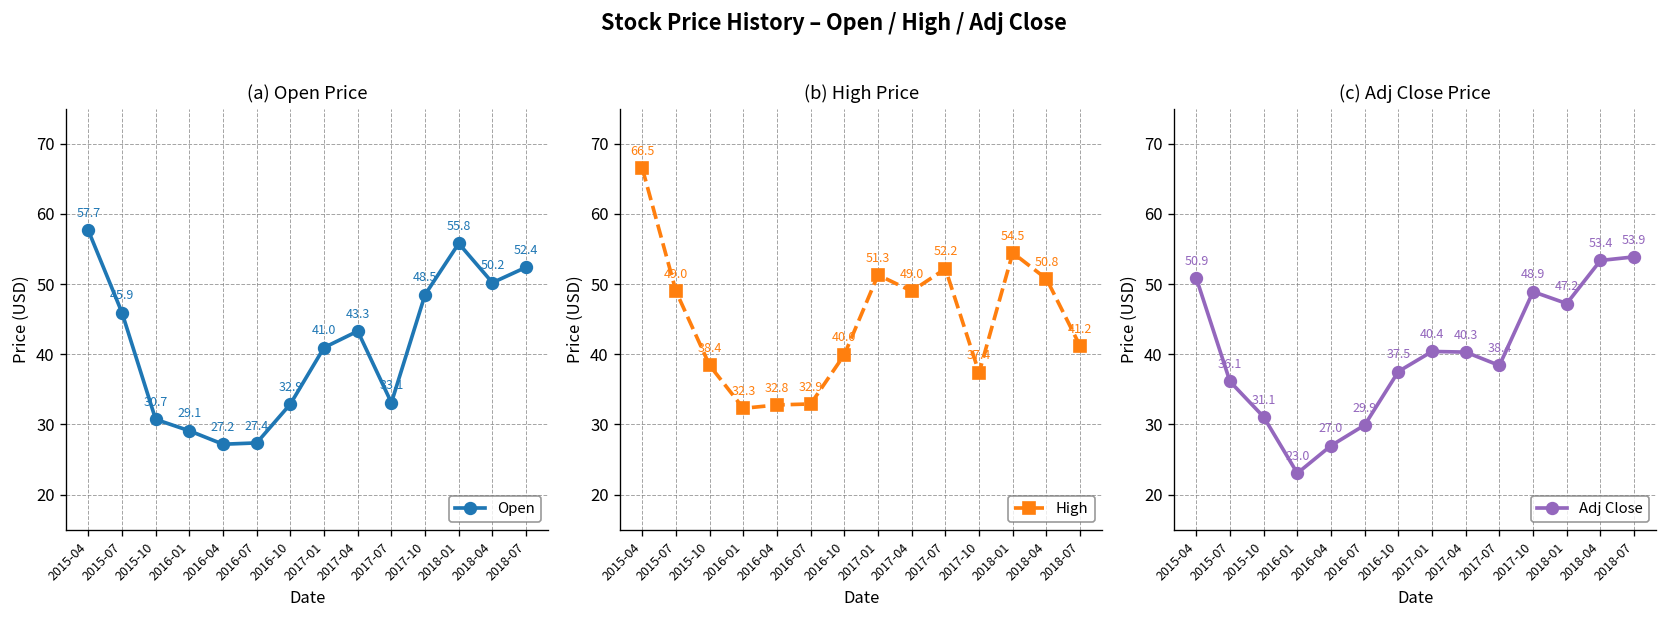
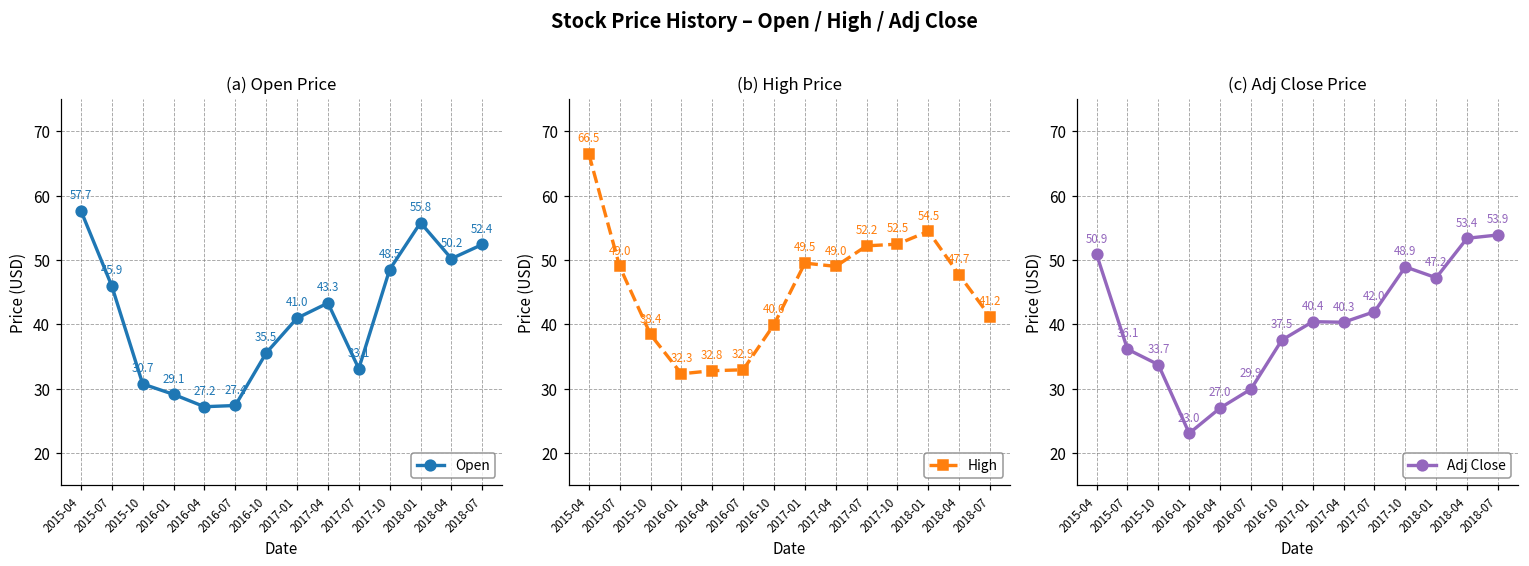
  {
    "(a) Open Price": {
      "2015-04": 57.7,
      "2015-07": 45.9,
      "2015-10": 30.7,
      "2016-01": 29.1,
      "2016-04": 27.2,
      "2016-07": 27.4,
-     "2016-10": 32.9,
+     "2016-10": 35.5,
      "2017-01": 41.0,
      "2017-04": 43.3,
      "2017-07": 33.1,
      "2017-10": 48.5,
      "2018-01": 55.8,
      "2018-04": 50.2,
      "2018-07": 52.4
    },
    "(b) High Price": {
      "2015-04": 66.5,
      "2015-07": 49.0,
      "2015-10": 38.4,
      "2016-01": 32.3,
      "2016-04": 32.8,
      "2016-07": 32.9,
      "2016-10": 40.0,
-     "2017-01": 51.3,
+     "2017-01": 49.5,
      "2017-04": 49.0,
      "2017-07": 52.2,
-     "2017-10": 37.4,
+     "2017-10": 52.5,
      "2018-01": 54.5,
-     "2018-04": 50.8,
+     "2018-04": 47.7,
      "2018-07": 41.2
    },
    "(c) Adj Close Price": {
      "2015-04": 50.9,
      "2015-07": 36.1,
-     "2015-10": 31.1,
+     "2015-10": 33.7,
      "2016-01": 23.0,
      "2016-04": 27.0,
      "2016-07": 29.9,
      "2016-10": 37.5,
      "2017-01": 40.4,
      "2017-04": 40.3,
-     "2017-07": 38.4,
+     "2017-07": 42.0,
      "2017-10": 48.9,
      "2018-01": 47.2,
      "2018-04": 53.4,
      "2018-07": 53.9
    }
  }
